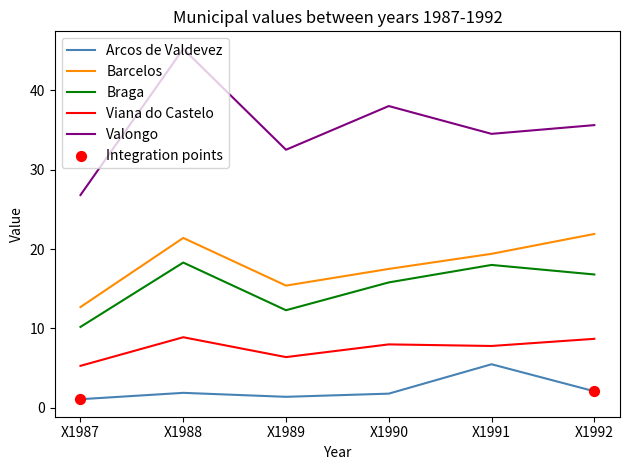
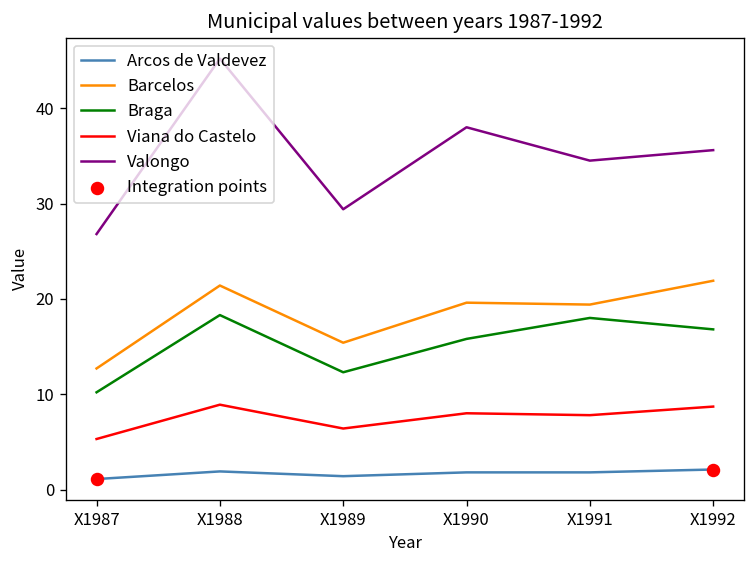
  {
    "Arcos de Valdevez": {
      "X1988": 2,
      "X1989": 1,
      "X1990": 2,
-     "X1991": 6
+     "X1991": 2
    },
    "Barcelos": {
      "X1987": 13,
      "X1988": 21,
      "X1989": 15,
-     "X1990": 18,
+     "X1990": 20,
      "X1991": 19,
      "X1992": 22
    },
    "Braga": {
      "X1987": 10,
      "X1988": 18,
      "X1989": 12,
      "X1990": 16,
      "X1991": 18,
      "X1992": 17
    },
    "Valongo": {
      "X1987": 27,
-     "X1989": 33,
+     "X1989": 29,
      "X1990": 38,
      "X1991": 35,
      "X1992": 36
    }
  }
